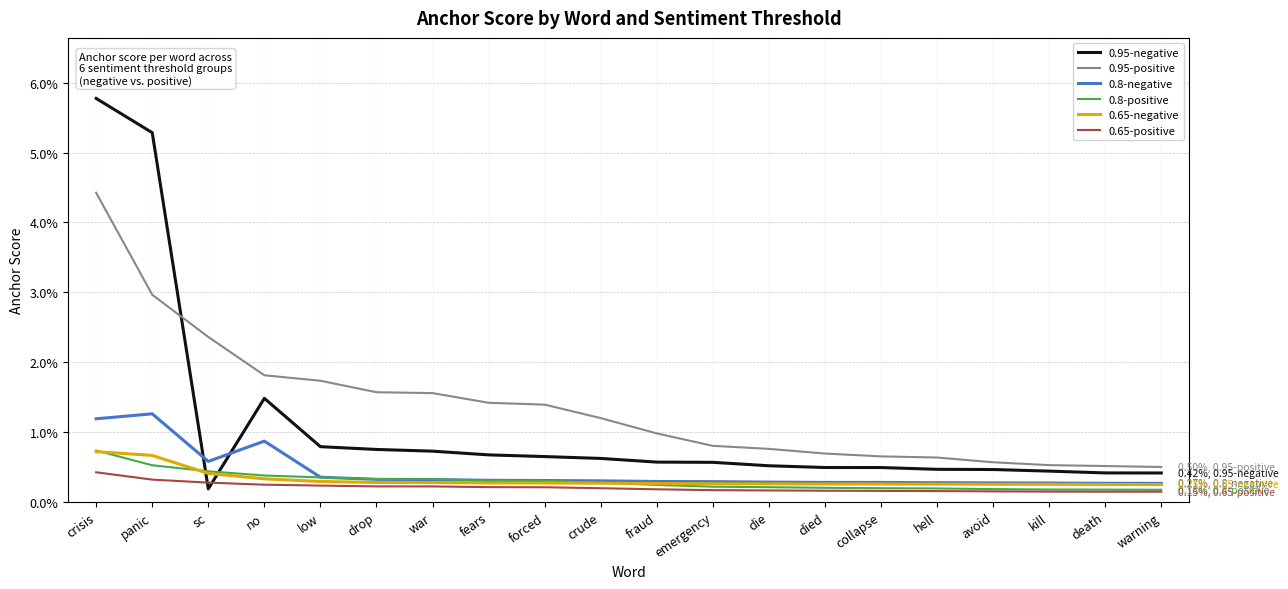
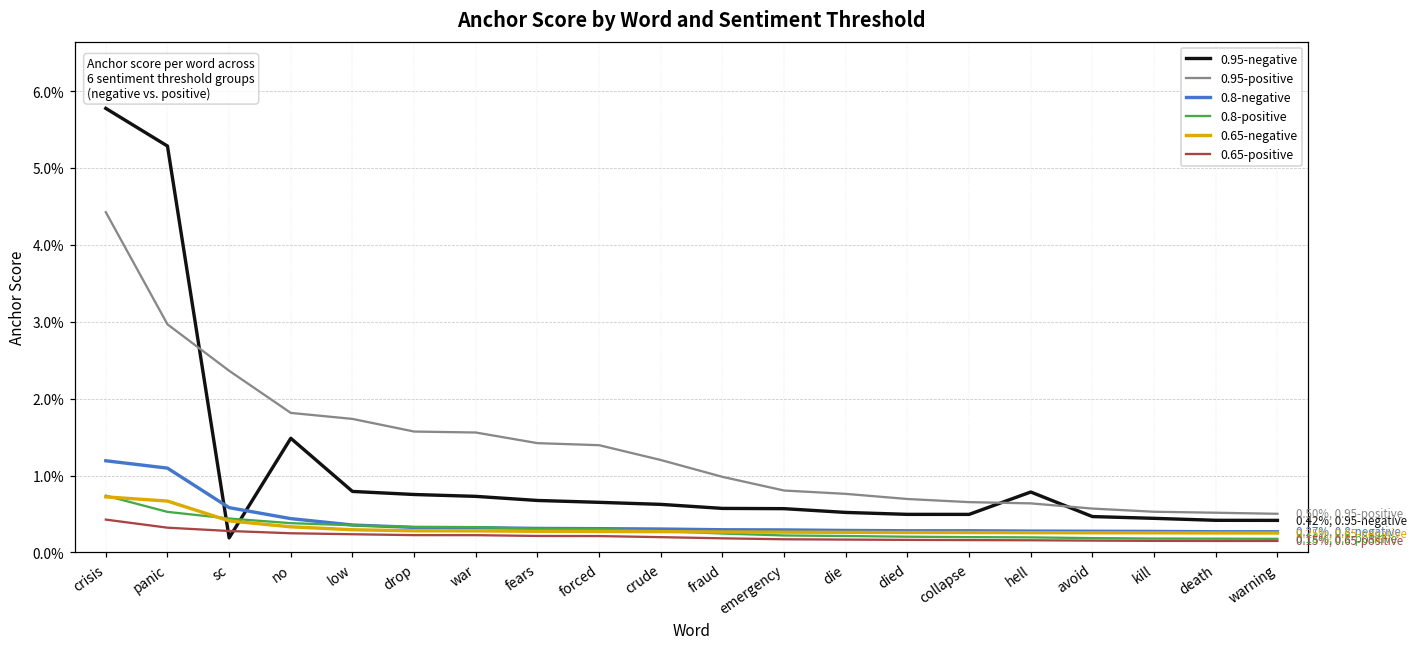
  {
    "0.95-negative": {
      "panic": "5.3%",
      "sc": "0.2%",
      "no": "1.5%",
      "low": "0.8%",
      "drop": "0.8%",
      "war": "0.7%",
      "fears": "0.7%",
      "forced": "0.7%",
      "crude": "0.6%",
      "fraud": "0.6%",
      "emergency": "0.6%",
      "die": "0.5%",
      "died": "0.5%",
      "collapse": "0.5%",
-     "hell": "0.5%",
+     "hell": "0.8%",
      "avoid": "0.5%",
      "kill": "0.4%",
      "death": "0.4%"
    },
    "0.95-positive": {
      "crisis": "4.4%",
      "panic": "3.0%",
      "sc": "2.4%",
      "no": "1.8%",
      "low": "1.7%",
      "drop": "1.6%",
      "war": "1.6%",
      "fears": "1.4%",
      "forced": "1.4%",
      "crude": "1.2%",
      "fraud": "1.0%",
      "emergency": "0.8%",
      "die": "0.8%",
      "died": "0.7%",
      "collapse": "0.7%",
      "hell": "0.6%",
      "avoid": "0.6%",
      "kill": "0.5%",
      "death": "0.5%"
    },
    "0.8-negative": {
      "crisis": "1.2%",
-     "panic": "1.3%",
+     "panic": "1.1%",
      "sc": "0.6%",
-     "no": "0.9%"
+     "no": "0.4%"
    },
    "0.8-positive": {
      "panic": "0.5%",
      "no": "0.4%",
      "emergency": "0.2%",
      "die": "0.2%",
      "died": "0.2%",
      "collapse": "0.2%",
      "hell": "0.2%"
    },
    "0.65-negative": {
      "panic": "0.7%",
      "no": "0.3%",
      "low": "0.3%",
      "drop": "0.3%",
      "war": "0.3%"
    },
    "0.65-positive": {
      "crisis": "0.4%",
      "panic": "0.3%",
      "sc": "0.3%",
      "no": "0.2%",
      "low": "0.2%",
      "drop": "0.2%",
      "war": "0.2%",
      "fears": "0.2%",
      "forced": "0.2%",
      "crude": "0.2%",
      "fraud": "0.2%",
      "emergency": "0.2%",
      "die": "0.2%",
      "died": "0.2%",
      "collapse": "0.2%",
      "hell": "0.2%"
    }
  }
